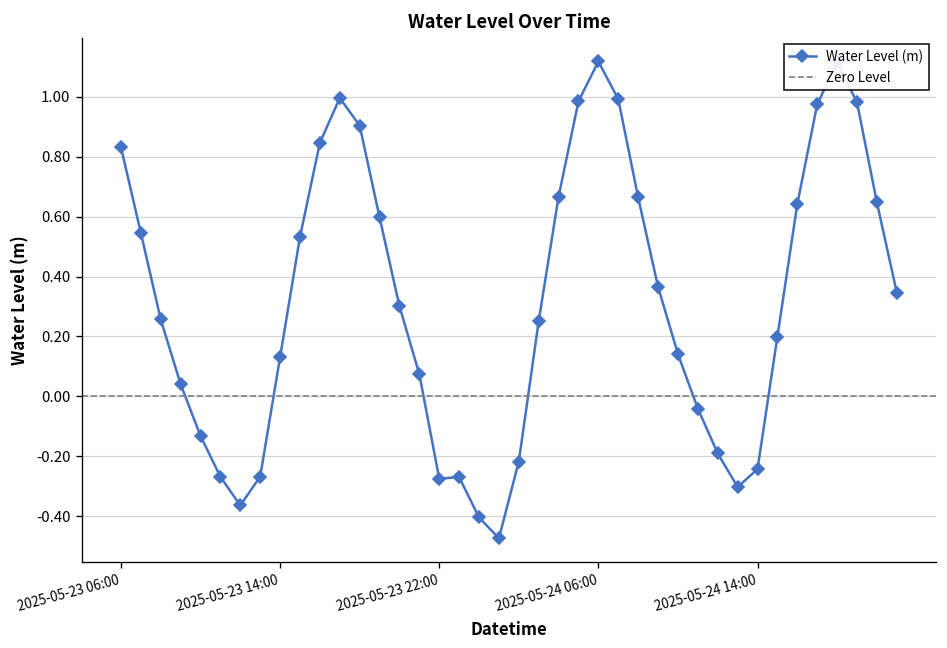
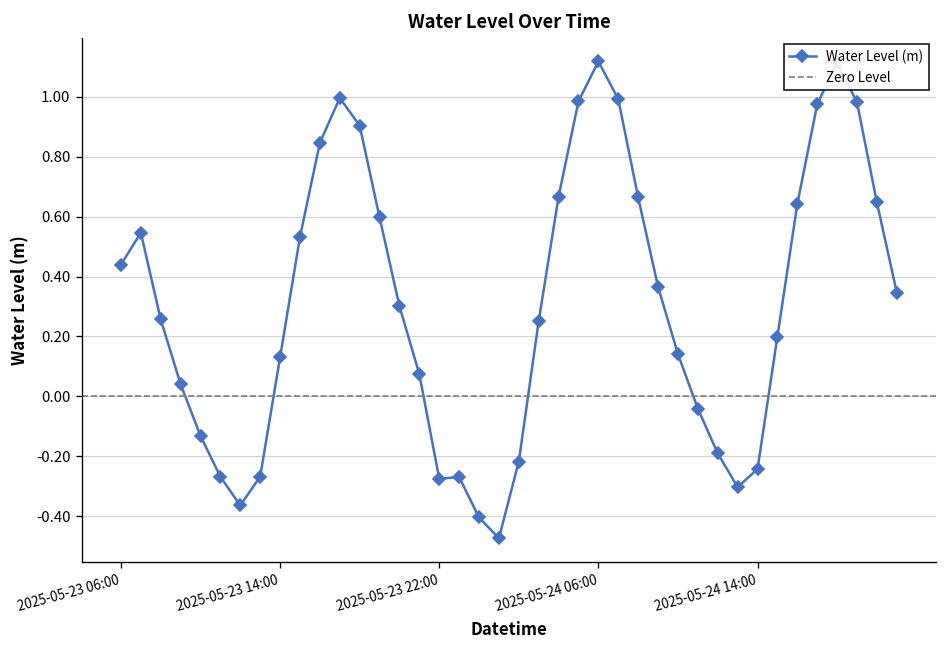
  {
-   "2025-05-23 06:00": 0.83,
+   "2025-05-23 06:00": 0.44,
    "2025-05-23 14:00": 0.13,
    "2025-05-23 22:00": -0.27,
    "2025-05-24 06:00": 1.12,
    "2025-05-24 14:00": -0.24
  }
